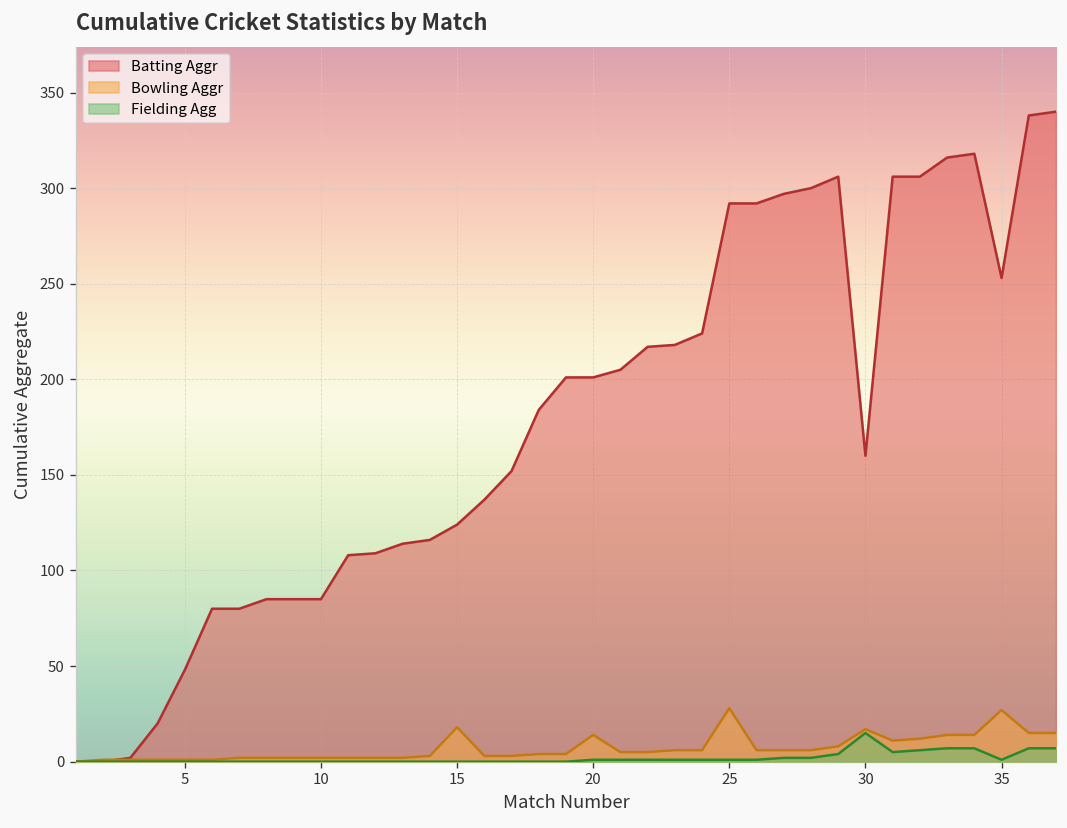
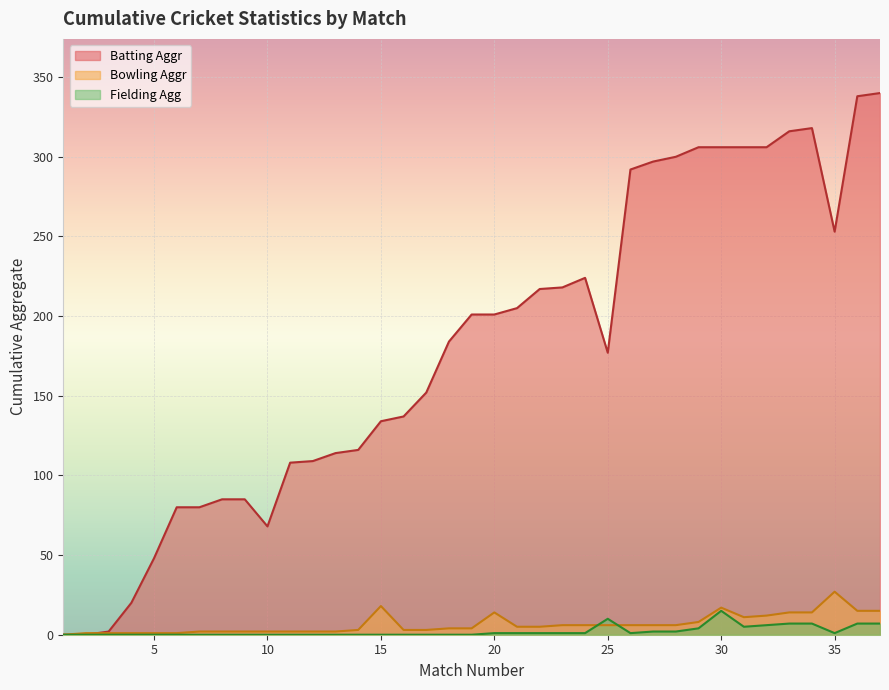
  {
    "Batting Aggr": {
      "5": 48,
-     "10": 85,
-     "15": 124,
+     "10": 68,
+     "15": 134,
      "20": 201,
-     "25": 292,
-     "30": 160,
+     "25": 177,
+     "30": 306,
      "35": 253
    },
    "Bowling Aggr": {
      "10": 2,
      "15": 18,
      "20": 14,
-     "25": 28,
+     "25": 6,
      "30": 17,
      "35": 27
    },
    "Fielding Agg": {
      "10": 0,
      "15": 0,
      "20": 1,
-     "25": 1,
+     "25": 10,
      "30": 15,
      "35": 1
    }
  }
